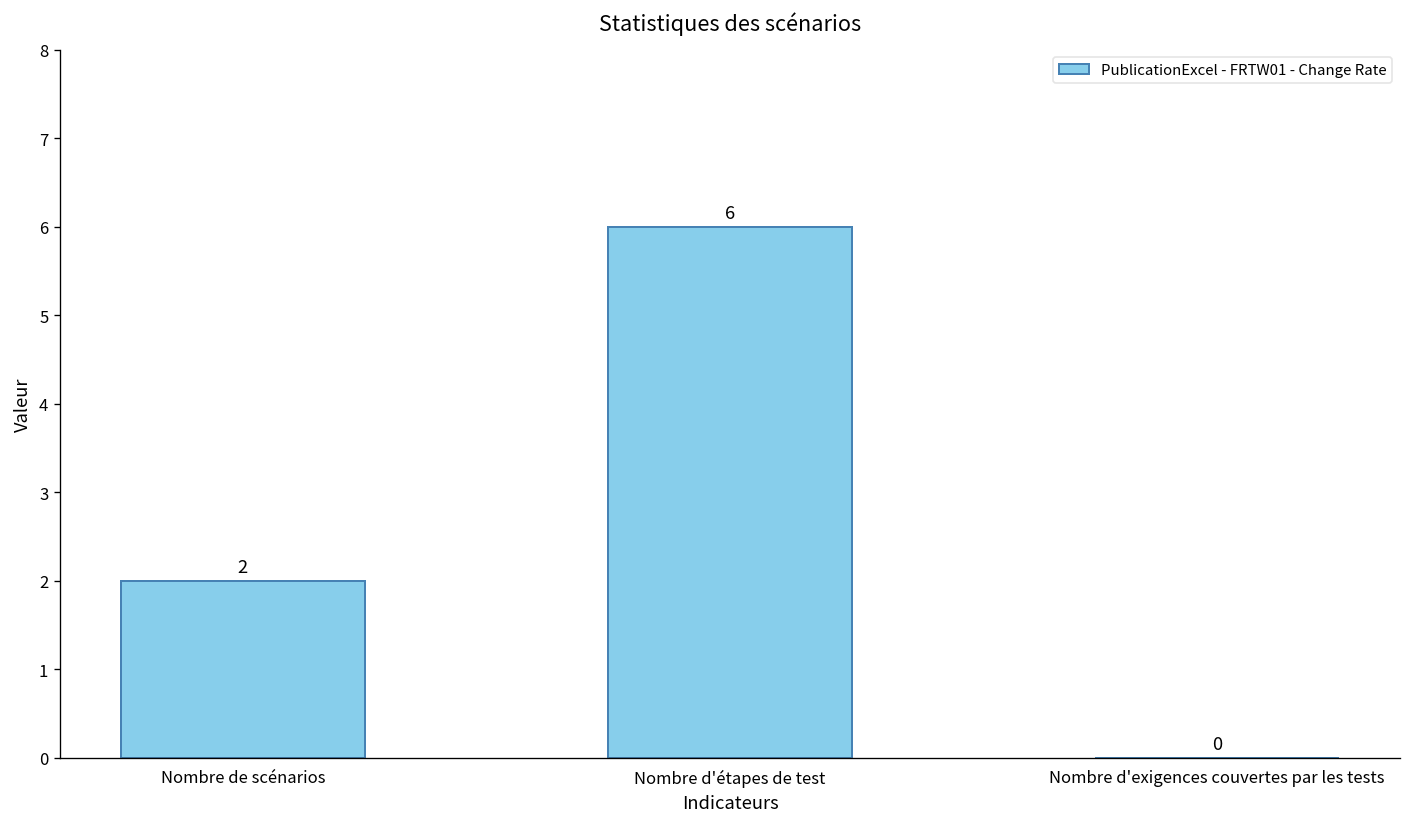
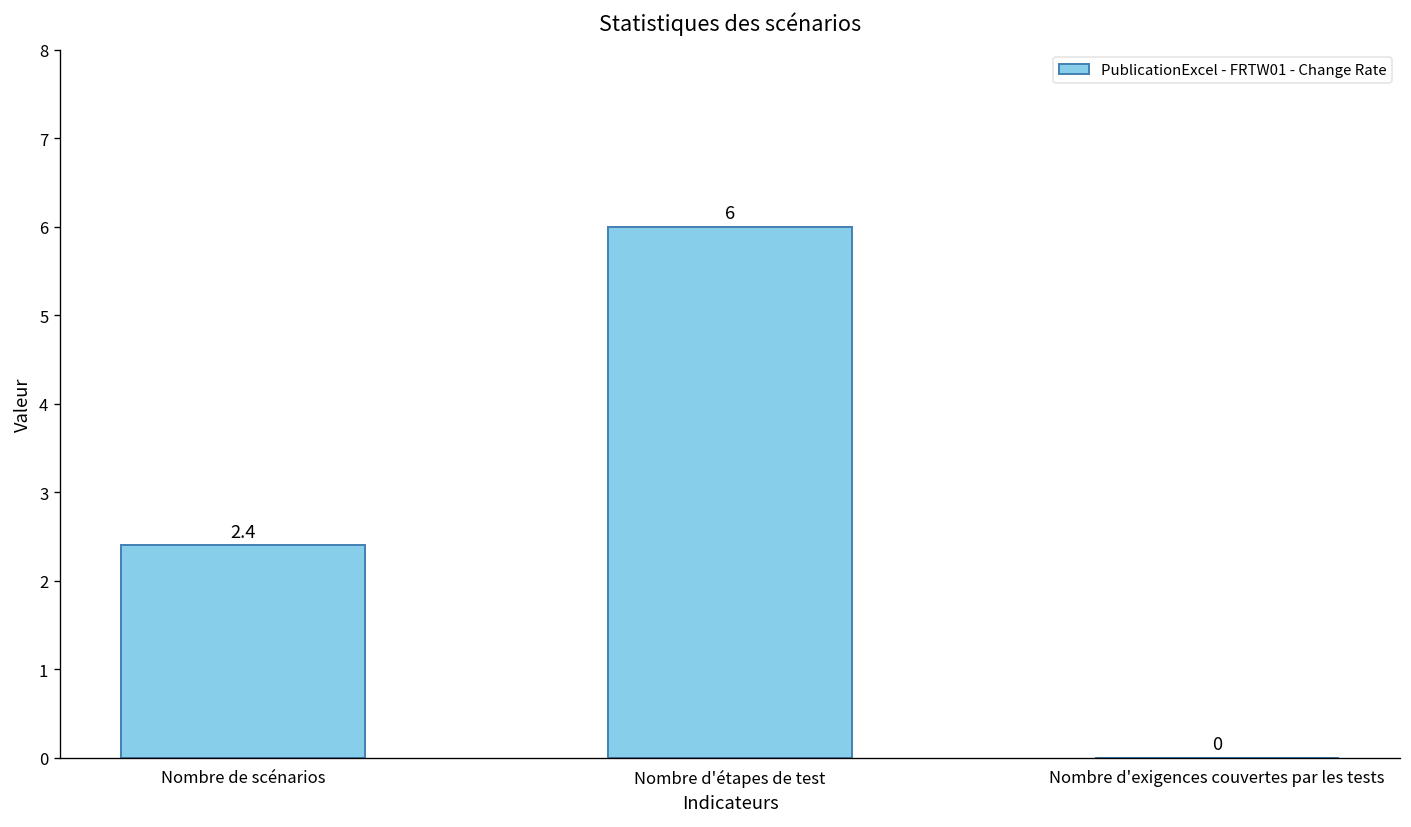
  {
-   "Nombre de scénarios": 2,
+   "Nombre de scénarios": 2.4,
    "Nombre d'étapes de test": 6,
    "Nombre d'exigences couvertes par les tests": 0
  }
